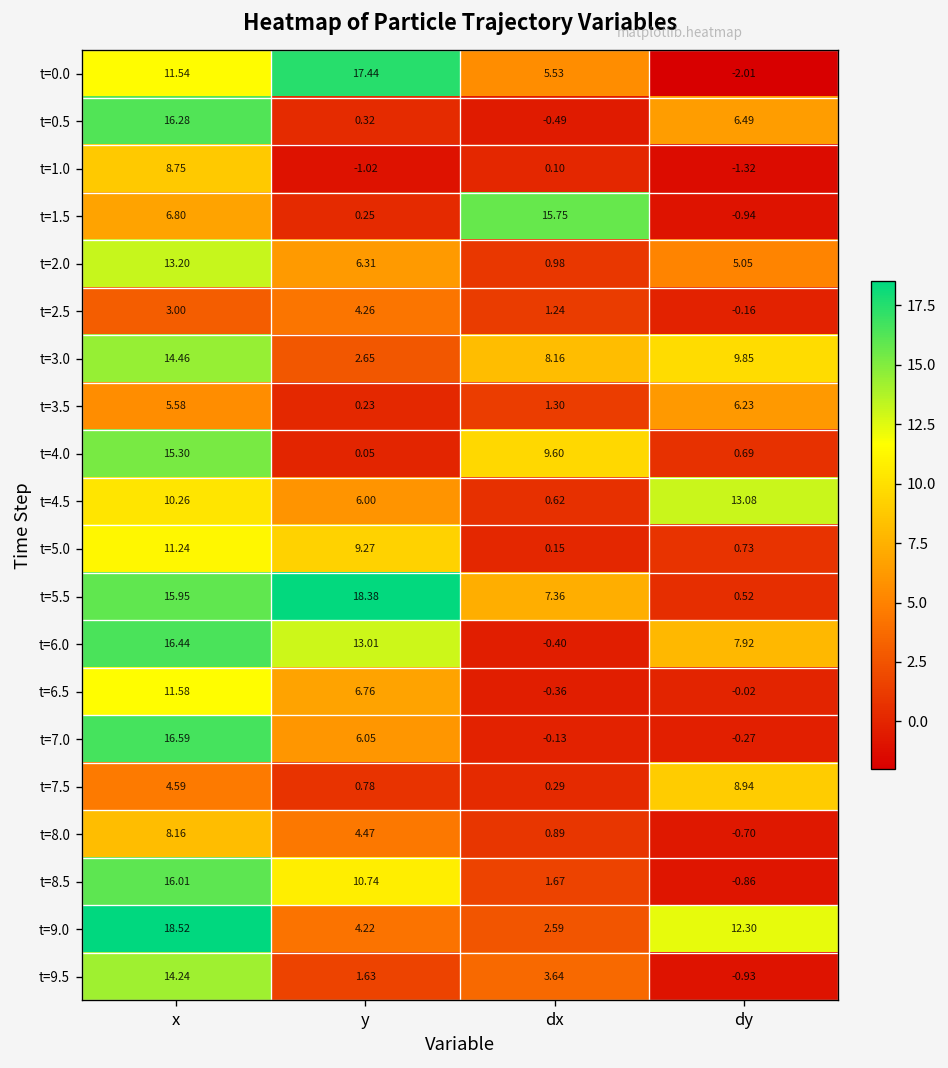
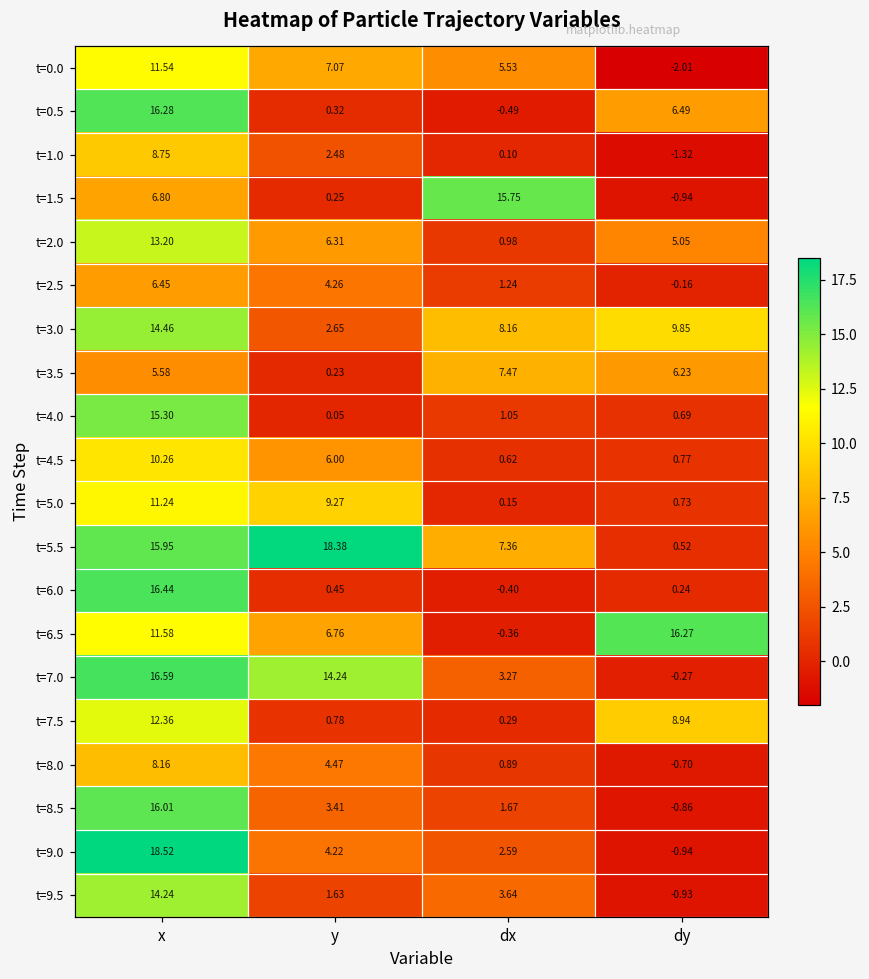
  {
    "t=0.0": {
      "x": 11.54,
-     "y": 17.44,
+     "y": 7.07,
      "dx": 5.53,
      "dy": -2.01
    },
    "t=0.5": {
      "x": 16.28,
      "y": 0.32,
      "dx": -0.49,
      "dy": 6.49
    },
    "t=1.0": {
      "x": 8.75,
-     "y": -1.02,
+     "y": 2.48,
      "dx": 0.10,
      "dy": -1.32
    },
    "t=1.5": {
      "x": 6.80,
      "y": 0.25,
      "dx": 15.75,
      "dy": -0.94
    },
    "t=2.0": {
      "x": 13.20,
      "y": 6.31,
      "dx": 0.98,
      "dy": 5.05
    },
    "t=2.5": {
-     "x": 3.00,
+     "x": 6.45,
      "y": 4.26,
      "dx": 1.24,
      "dy": -0.16
    },
    "t=3.0": {
      "x": 14.46,
      "y": 2.65,
      "dx": 8.16,
      "dy": 9.85
    },
    "t=3.5": {
      "x": 5.58,
      "y": 0.23,
-     "dx": 1.30,
+     "dx": 7.47,
      "dy": 6.23
    },
    "t=4.0": {
      "x": 15.30,
      "y": 0.05,
-     "dx": 9.60,
+     "dx": 1.05,
      "dy": 0.69
    },
    "t=4.5": {
      "x": 10.26,
      "y": 6.00,
      "dx": 0.62,
-     "dy": 13.08
+     "dy": 0.77
    },
    "t=5.0": {
      "x": 11.24,
      "y": 9.27,
      "dx": 0.15,
      "dy": 0.73
    },
    "t=5.5": {
      "x": 15.95,
      "y": 18.38,
      "dx": 7.36,
      "dy": 0.52
    },
    "t=6.0": {
      "x": 16.44,
-     "y": 13.01,
+     "y": 0.45,
      "dx": -0.40,
-     "dy": 7.92
+     "dy": 0.24
    },
    "t=6.5": {
      "x": 11.58,
      "y": 6.76,
      "dx": -0.36,
-     "dy": -0.02
+     "dy": 16.27
    },
    "t=7.0": {
      "x": 16.59,
-     "y": 6.05,
-     "dx": -0.13,
+     "y": 14.24,
+     "dx": 3.27,
      "dy": -0.27
    },
    "t=7.5": {
-     "x": 4.59,
+     "x": 12.36,
      "y": 0.78,
      "dx": 0.29,
      "dy": 8.94
    },
    "t=8.0": {
      "x": 8.16,
      "y": 4.47,
      "dx": 0.89,
      "dy": -0.70
    },
    "t=8.5": {
      "x": 16.01,
-     "y": 10.74,
+     "y": 3.41,
      "dx": 1.67,
      "dy": -0.86
    },
    "t=9.0": {
      "x": 18.52,
      "y": 4.22,
      "dx": 2.59,
-     "dy": 12.30
+     "dy": -0.94
    },
    "t=9.5": {
      "x": 14.24,
      "y": 1.63,
      "dx": 3.64,
      "dy": -0.93
    }
  }
